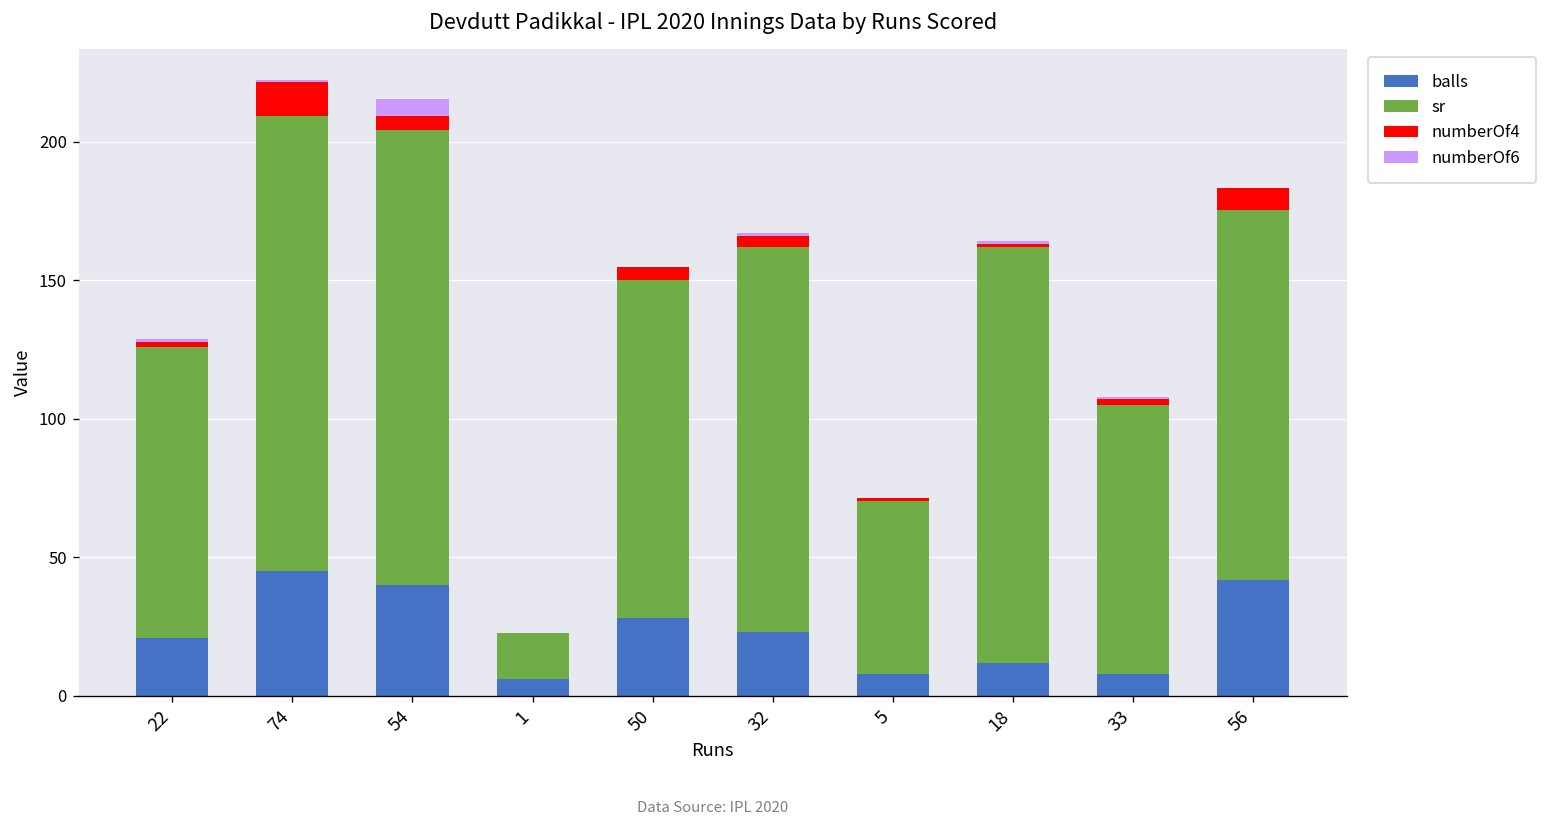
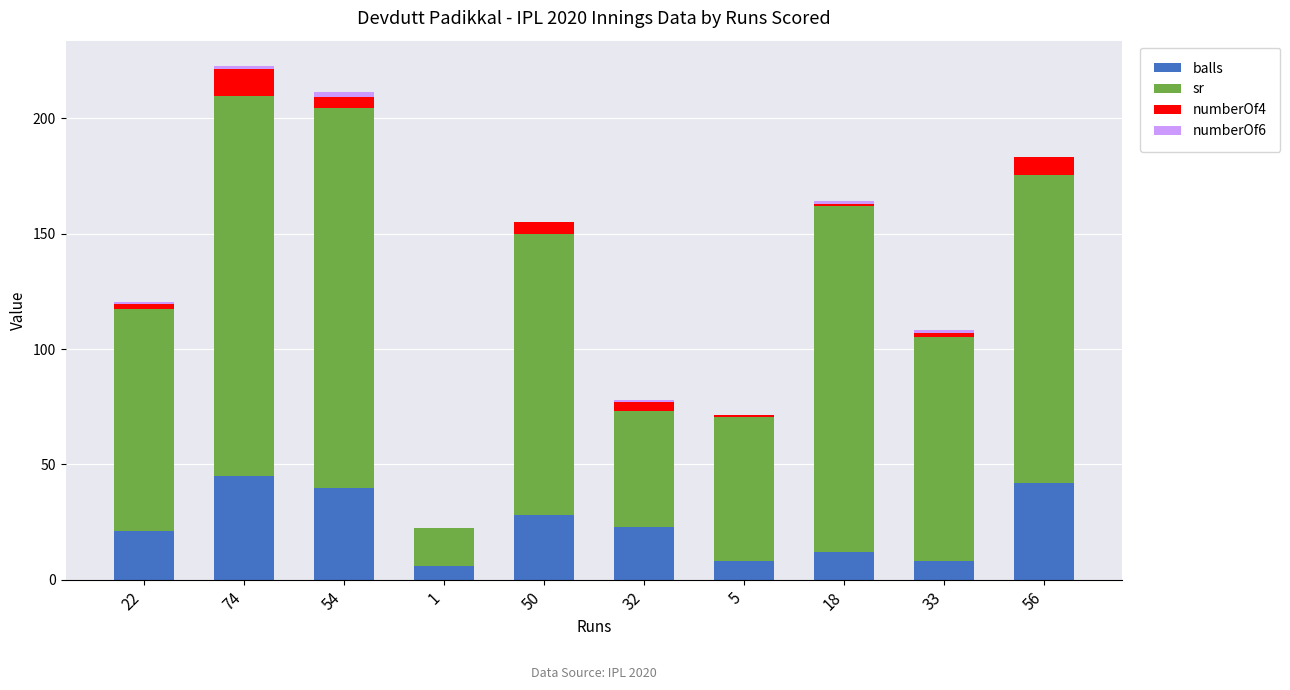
  {
    "balls": {
      "22": 21,
      "74": 45,
      "54": 40,
      "1": 6,
      "50": 28,
      "32": 23,
      "5": 8,
      "18": 12,
      "33": 8,
      "56": 42
    },
    "sr": {
-     "22": 105,
+     "22": 96,
      "74": 164,
      "54": 164,
      "1": 17,
      "50": 122,
-     "32": 139,
+     "32": 50,
      "5": 63,
      "18": 150,
      "33": 97,
      "56": 133
    },
    "numberOf4": {
      "22": 2,
      "74": 12,
      "54": 5,
      "1": 0,
      "50": 5,
      "32": 4,
      "33": 2,
      "56": 8
    },
    "numberOf6": {
-     "54": 6,
+     "54": 2,
      "1": 0,
      "50": 0,
      "5": 0,
      "56": 0
    }
  }
